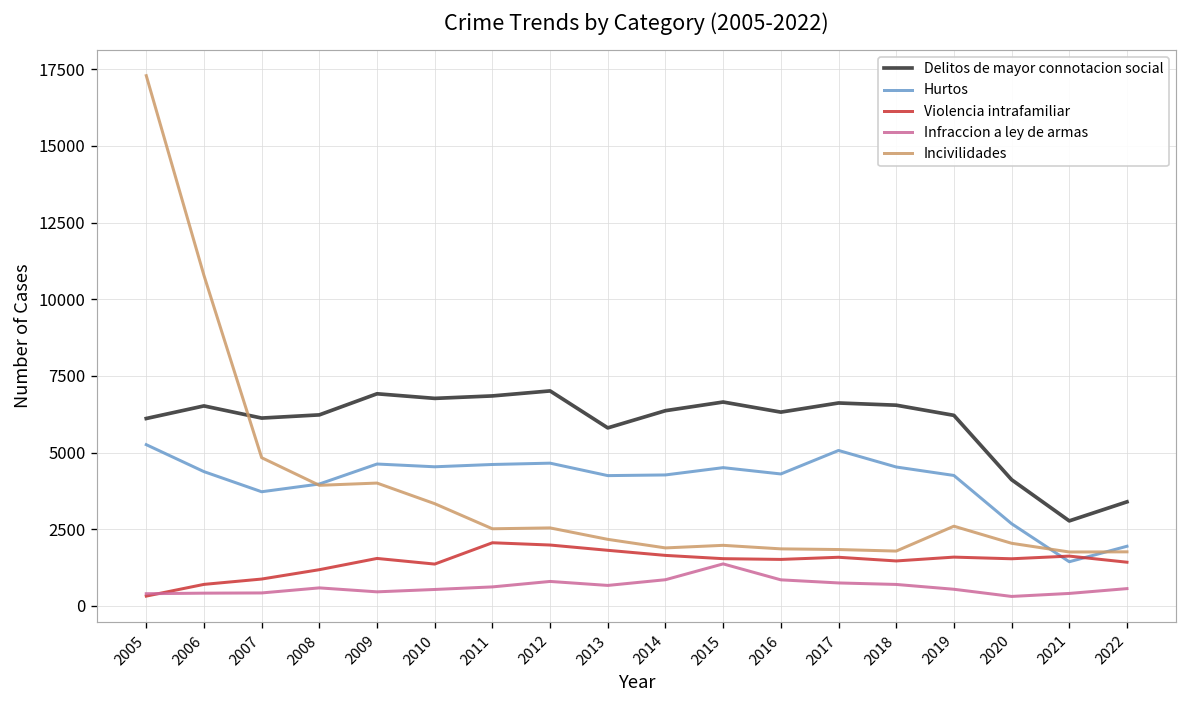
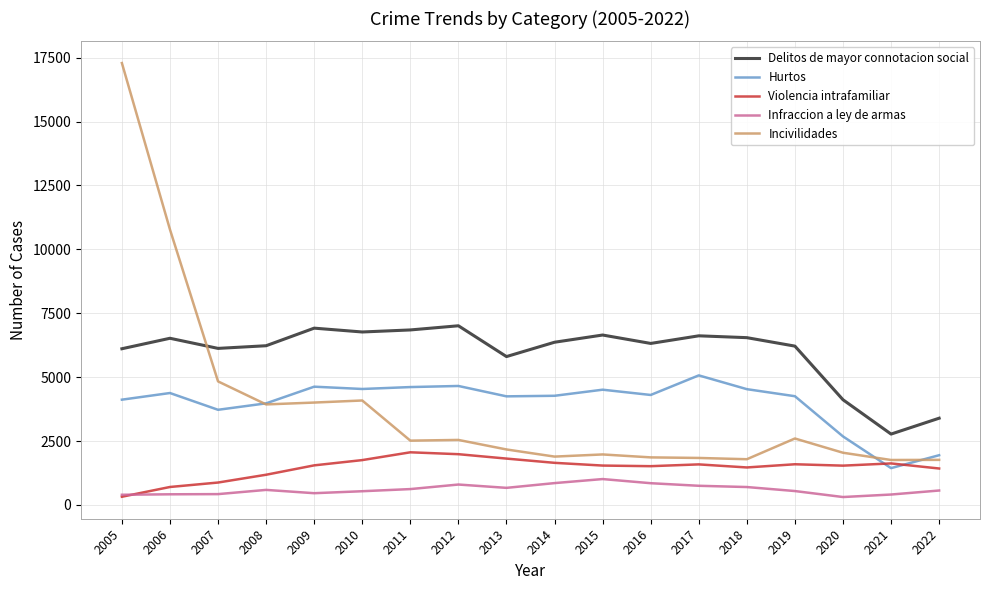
  {
    "Delitos de mayor connotacion social": {
      "2005": 6100,
      "2006": 6500,
      "2007": 6100,
      "2008": 6200,
      "2009": 6900,
      "2010": 6800,
      "2011": 6800,
      "2012": 7000,
      "2013": 5800,
      "2014": 6400,
      "2015": 6600,
      "2016": 6300,
      "2017": 6600,
      "2018": 6500,
      "2019": 6200,
      "2020": 4100,
      "2021": 2800,
      "2022": 3400
    },
    "Hurtos": {
-     "2005": 5300,
+     "2005": 4100,
      "2006": 4400,
      "2007": 3700,
      "2009": 4600,
      "2010": 4500,
      "2011": 4600,
      "2012": 4700,
      "2013": 4200,
      "2014": 4300,
      "2015": 4500,
      "2016": 4300,
      "2017": 5100,
      "2018": 4500,
      "2019": 4300,
      "2020": 2700,
      "2021": 1400,
      "2022": 1900
    },
    "Violencia intrafamiliar": {
      "2006": 700,
      "2007": 900,
      "2008": 1200,
      "2009": 1500,
-     "2010": 1400,
+     "2010": 1800,
      "2011": 2100,
      "2012": 2000,
      "2013": 1800,
      "2014": 1600,
      "2015": 1500,
      "2016": 1500,
      "2017": 1600,
      "2018": 1500,
      "2019": 1600,
      "2020": 1500,
      "2021": 1600,
      "2022": 1400
    },
    "Infraccion a ley de armas": {
      "2006": 400,
      "2007": 400,
      "2008": 600,
      "2009": 500,
      "2010": 500,
      "2011": 600,
      "2012": 800,
      "2013": 700,
      "2014": 900,
-     "2015": 1400,
+     "2015": 1000,
      "2016": 900,
      "2017": 800,
      "2018": 700,
      "2019": 500,
      "2020": 300,
      "2021": 400,
      "2022": 600
    },
    "Incivilidades": {
      "2005": 17300,
      "2006": 10800,
      "2007": 4800,
      "2009": 4000,
-     "2010": 3300,
+     "2010": 4100,
      "2011": 2500,
      "2012": 2500,
      "2013": 2200,
      "2014": 1900,
      "2015": 2000,
      "2016": 1900,
      "2017": 1800,
      "2018": 1800,
      "2019": 2600,
      "2020": 2000,
      "2021": 1800,
      "2022": 1800
    }
  }
